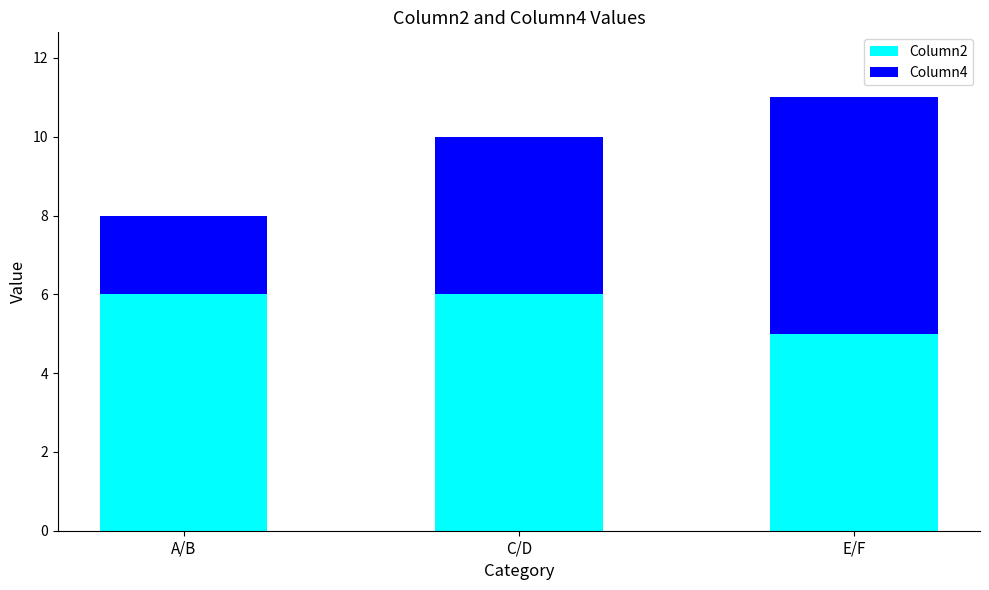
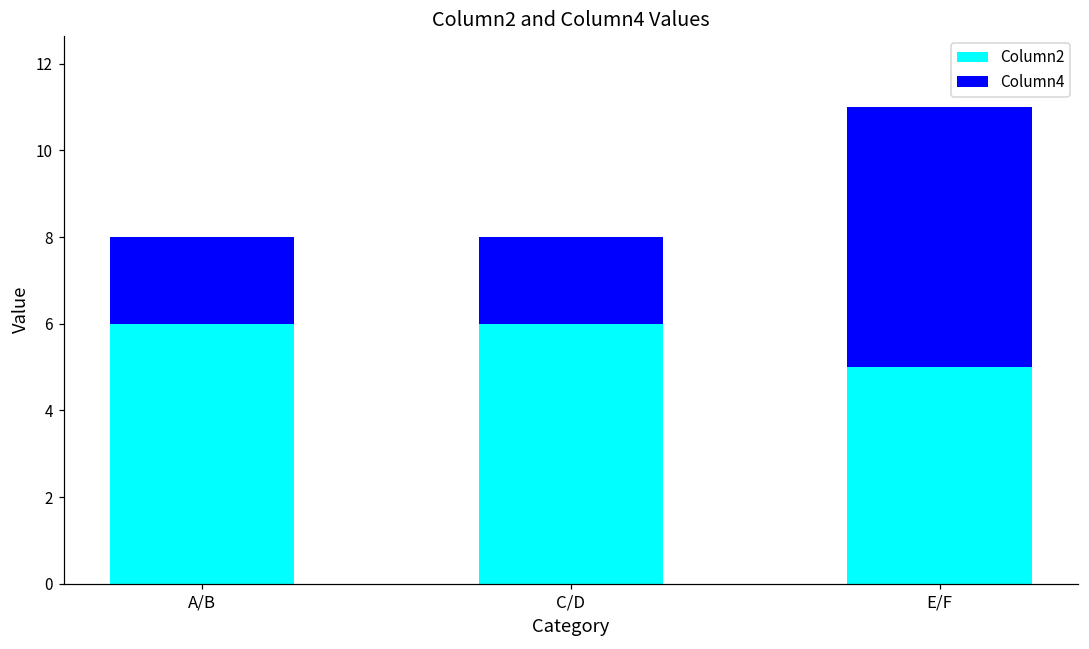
  {
    "Column2": {
      "A/B": 6,
      "C/D": 6,
      "E/F": 5
    },
    "Column4": {
      "A/B": 2,
-     "C/D": 4,
+     "C/D": 2,
      "E/F": 6
    }
  }
